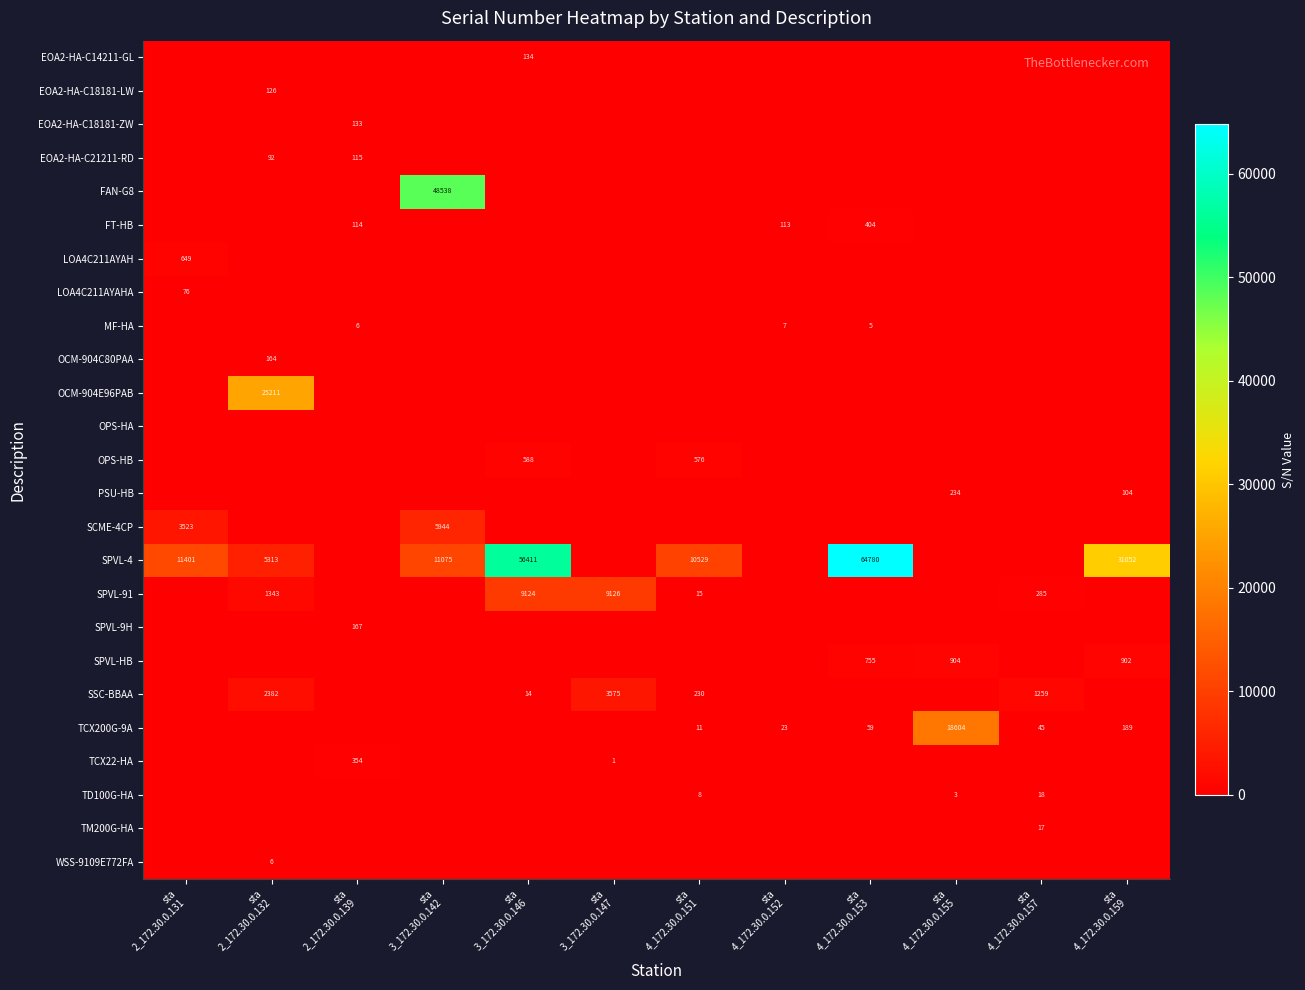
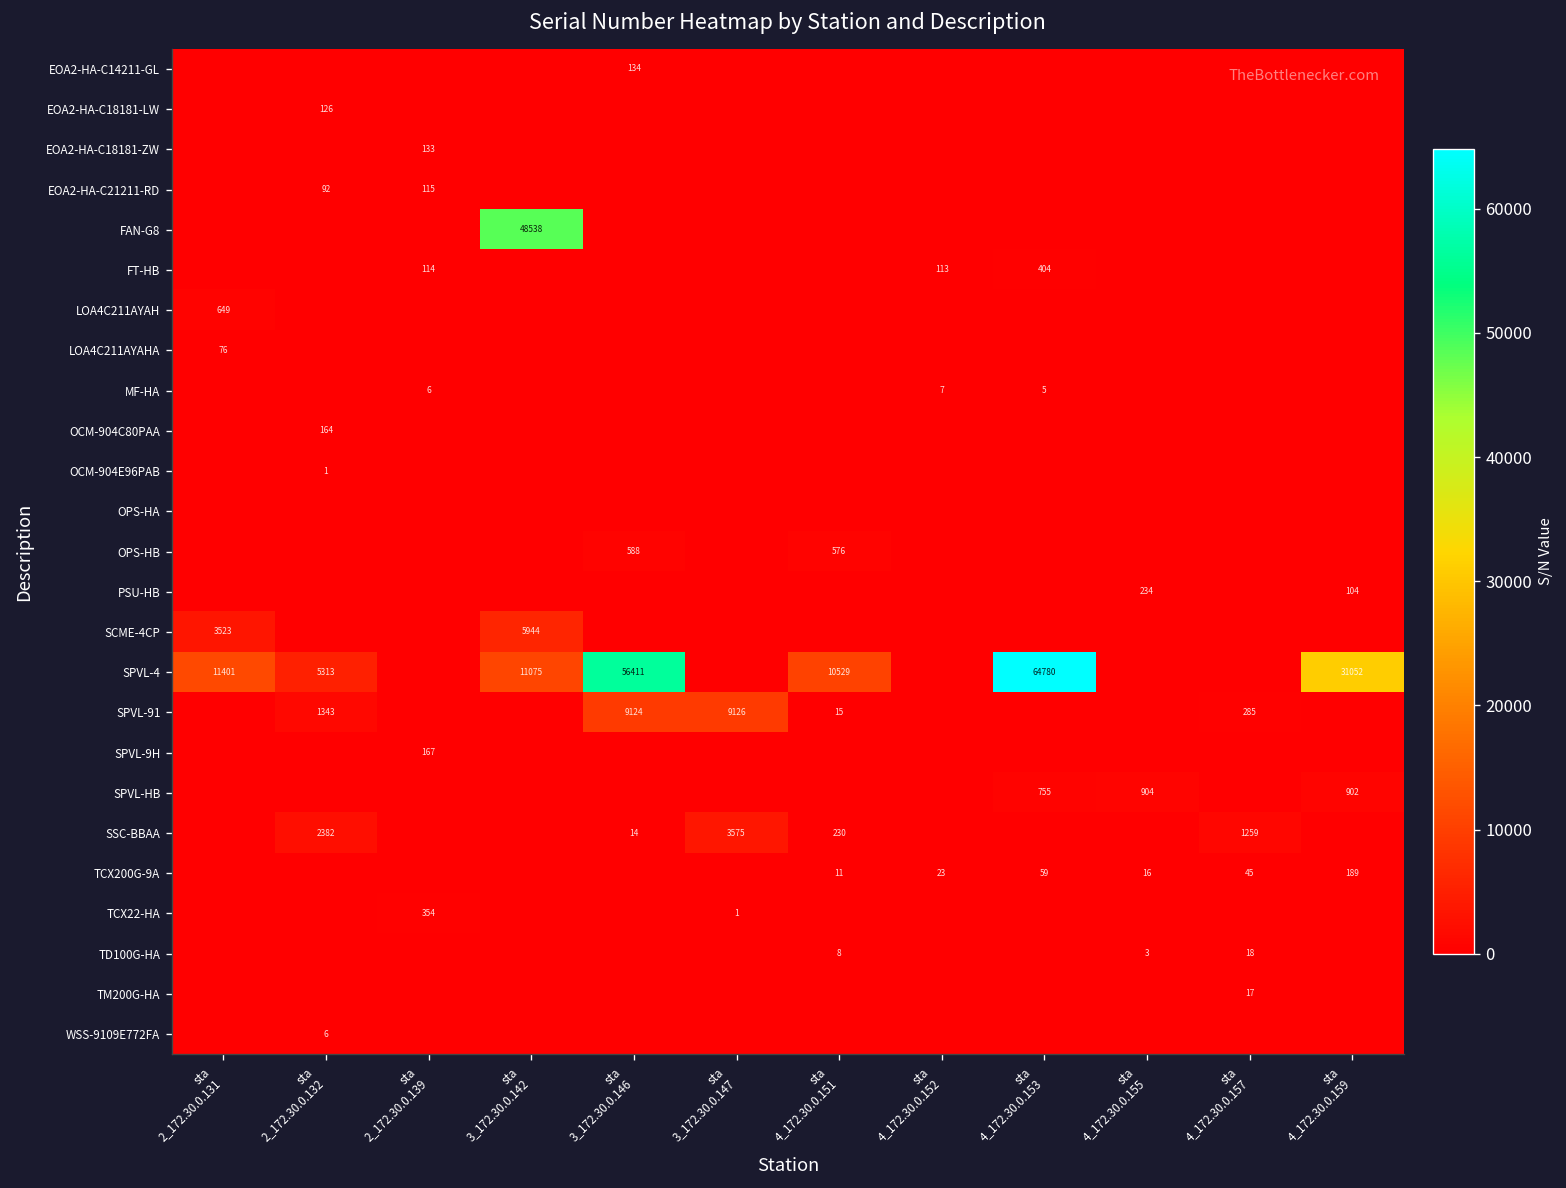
  {
    "EOA2-HA-C14211-GL": {
      "sta 3_172.30.0.146": 134
    },
    "EOA2-HA-C18181-LW": {
      "sta 2_172.30.0.132": 126
    },
    "EOA2-HA-C18181-ZW": {
      "sta 2_172.30.0.139": 133
    },
    "EOA2-HA-C21211-RD": {
      "sta 2_172.30.0.132": 92,
      "sta 2_172.30.0.139": 115
    },
    "FAN-G8": {
      "sta 3_172.30.0.142": 48538
    },
    "FT-HB": {
      "sta 2_172.30.0.139": 114,
      "sta 4_172.30.0.152": 113,
      "sta 4_172.30.0.153": 404
    },
    "LOA4C211AYAH": {
      "sta 2_172.30.0.131": 649
    },
    "LOA4C211AYAHA": {
      "sta 2_172.30.0.131": 76
    },
    "MF-HA": {
      "sta 2_172.30.0.139": 6,
      "sta 4_172.30.0.152": 7,
      "sta 4_172.30.0.153": 5
    },
    "OCM-904C80PAA": {
      "sta 2_172.30.0.132": 164
    },
    "OCM-904E96PAB": {
-     "sta 2_172.30.0.132": 25211
+     "sta 2_172.30.0.132": 1
    },
    "OPS-HB": {
      "sta 3_172.30.0.146": 588,
      "sta 4_172.30.0.151": 576
    },
    "PSU-HB": {
      "sta 4_172.30.0.155": 234,
      "sta 4_172.30.0.159": 104
    },
    "SCME-4CP": {
      "sta 2_172.30.0.131": 3523,
      "sta 3_172.30.0.142": 5944
    },
    "SPVL-4": {
      "sta 2_172.30.0.131": 11401,
      "sta 2_172.30.0.132": 5313,
      "sta 3_172.30.0.142": 11075,
      "sta 3_172.30.0.146": 56411,
      "sta 4_172.30.0.151": 10529,
      "sta 4_172.30.0.153": 64780,
      "sta 4_172.30.0.159": 31052
    },
    "SPVL-91": {
      "sta 2_172.30.0.132": 1343,
      "sta 3_172.30.0.146": 9124,
      "sta 3_172.30.0.147": 9126,
      "sta 4_172.30.0.151": 15,
      "sta 4_172.30.0.157": 285
    },
    "SPVL-9H": {
      "sta 2_172.30.0.139": 167
    },
    "SPVL-HB": {
      "sta 4_172.30.0.153": 755,
      "sta 4_172.30.0.155": 904,
      "sta 4_172.30.0.159": 902
    },
    "SSC-BBAA": {
      "sta 2_172.30.0.132": 2382,
      "sta 3_172.30.0.146": 14,
      "sta 3_172.30.0.147": 3575,
      "sta 4_172.30.0.151": 230,
      "sta 4_172.30.0.157": 1259
    },
    "TCX200G-9A": {
      "sta 4_172.30.0.151": 11,
      "sta 4_172.30.0.152": 23,
      "sta 4_172.30.0.153": 59,
-     "sta 4_172.30.0.155": 18604,
+     "sta 4_172.30.0.155": 16,
      "sta 4_172.30.0.157": 45,
      "sta 4_172.30.0.159": 189
    },
    "TCX22-HA": {
      "sta 2_172.30.0.139": 354,
      "sta 3_172.30.0.147": 1
    },
    "TD100G-HA": {
      "sta 4_172.30.0.151": 8,
      "sta 4_172.30.0.155": 3,
      "sta 4_172.30.0.157": 18
    },
    "TM200G-HA": {
      "sta 4_172.30.0.157": 17
    },
    "WSS-9109E772FA": {
      "sta 2_172.30.0.132": 6
    }
  }
